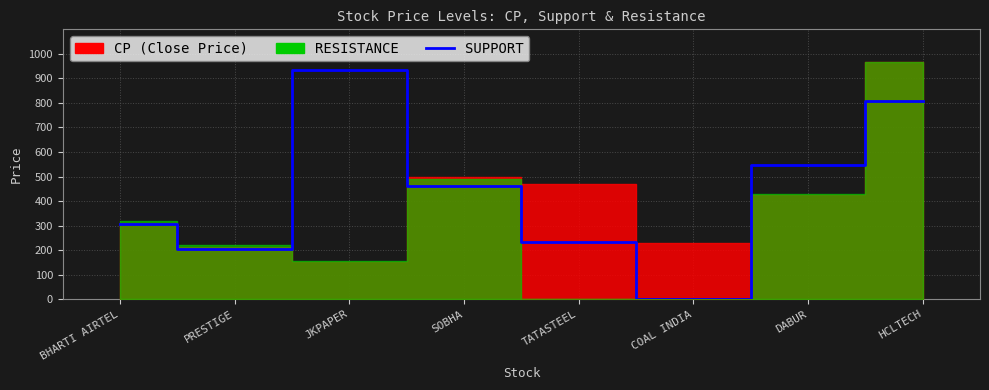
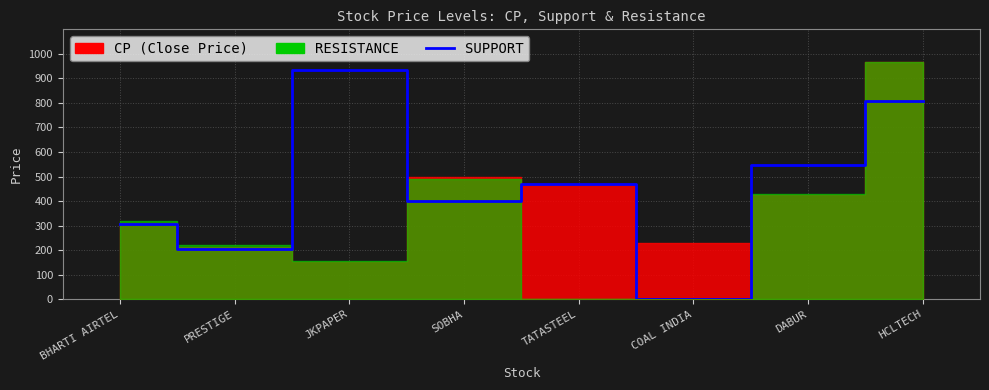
  {
    "SUPPORT": {
      "PRESTIGE": 200,
      "JKPAPER": 940,
-     "SOBHA": 460,
-     "TATASTEEL": 230,
+     "SOBHA": 400,
+     "TATASTEEL": 470,
      "COAL INDIA": 0,
      "DABUR": 550,
      "HCLTECH": 810
    }
  }
